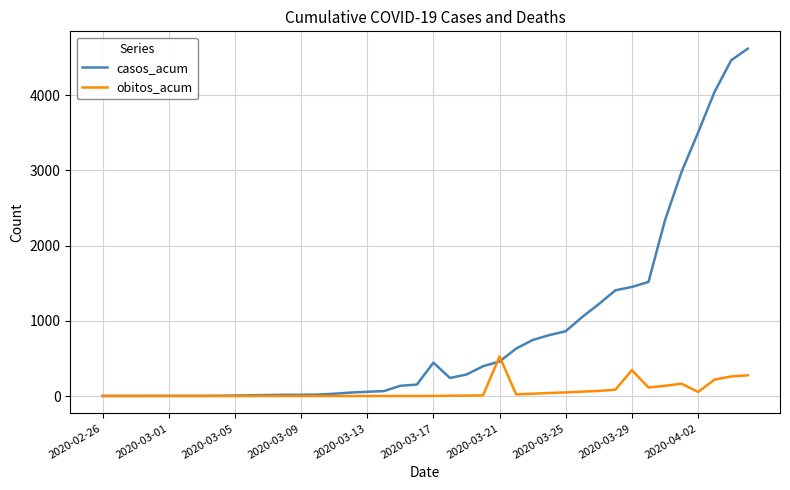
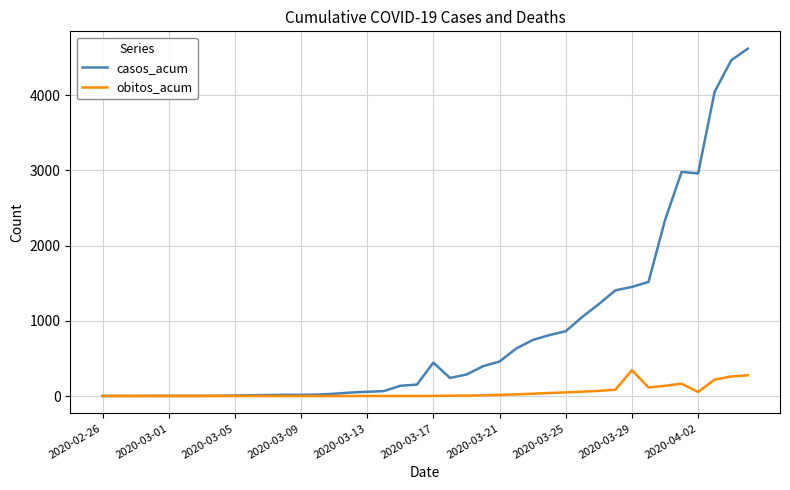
  {
    "casos_acum": {
      "2020-03-13": 100,
      "2020-03-17": 400,
      "2020-03-21": 500,
      "2020-03-25": 900,
      "2020-03-29": 1500,
-     "2020-04-02": 3500
+     "2020-04-02": 3000
    },
    "obitos_acum": {
      "2020-03-13": 0,
      "2020-03-17": 0,
-     "2020-03-21": 500,
+     "2020-03-21": 0,
      "2020-03-25": 0,
      "2020-03-29": 300,
      "2020-04-02": 100
    }
  }
